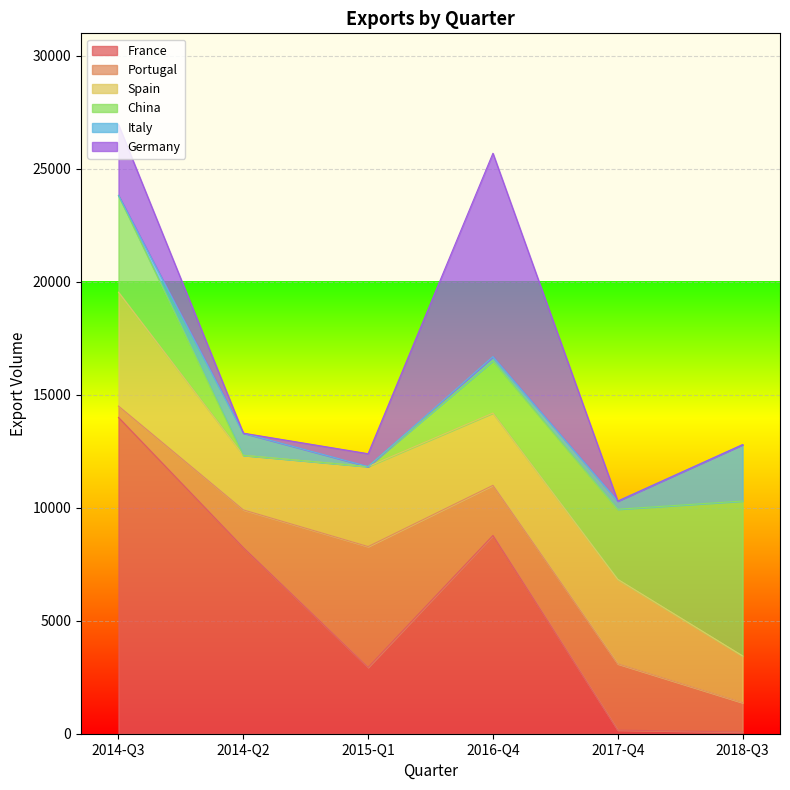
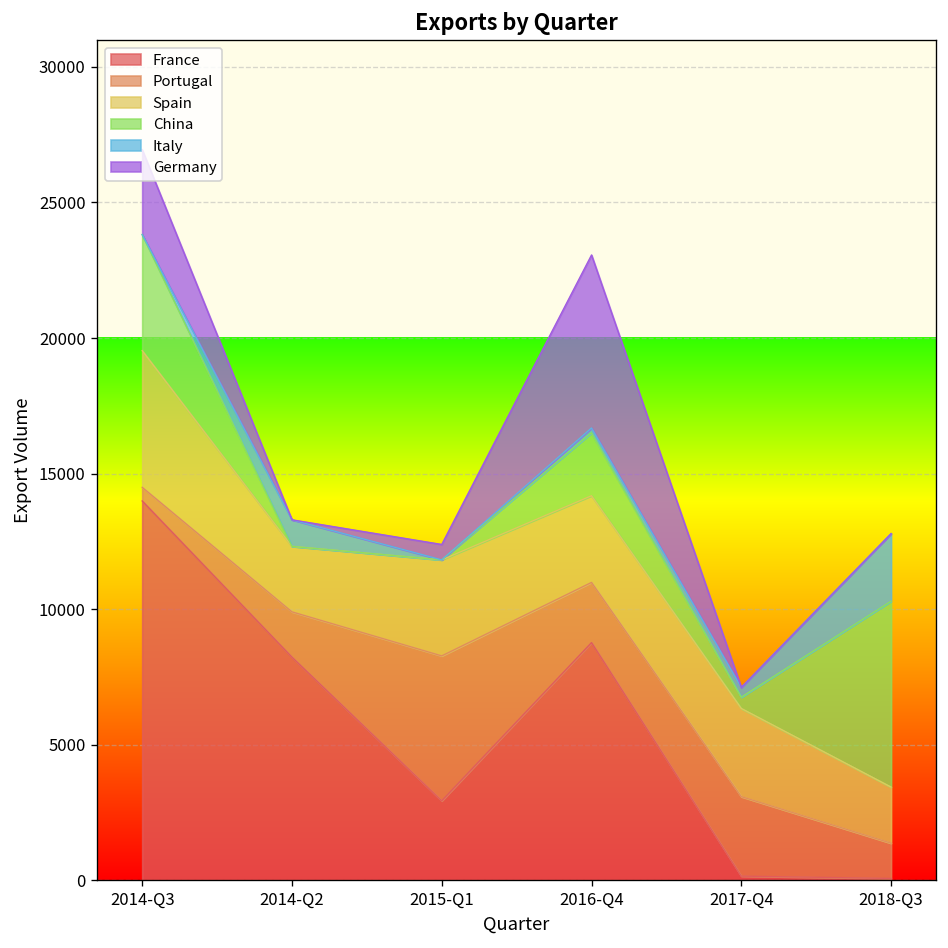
  {
    "Spain": {
      "2014-Q3": 5000,
      "2016-Q4": 3200,
-     "2017-Q4": 3700,
+     "2017-Q4": 3300,
      "2018-Q3": 2100
    },
    "China": {
      "2016-Q4": 2300,
-     "2017-Q4": 3100,
+     "2017-Q4": 400,
      "2018-Q3": 6900
    },
    "Italy": {
      "2016-Q4": 200
    },
    "Germany": {
      "2015-Q1": 600,
-     "2016-Q4": 9000
+     "2016-Q4": 6400
    }
  }
